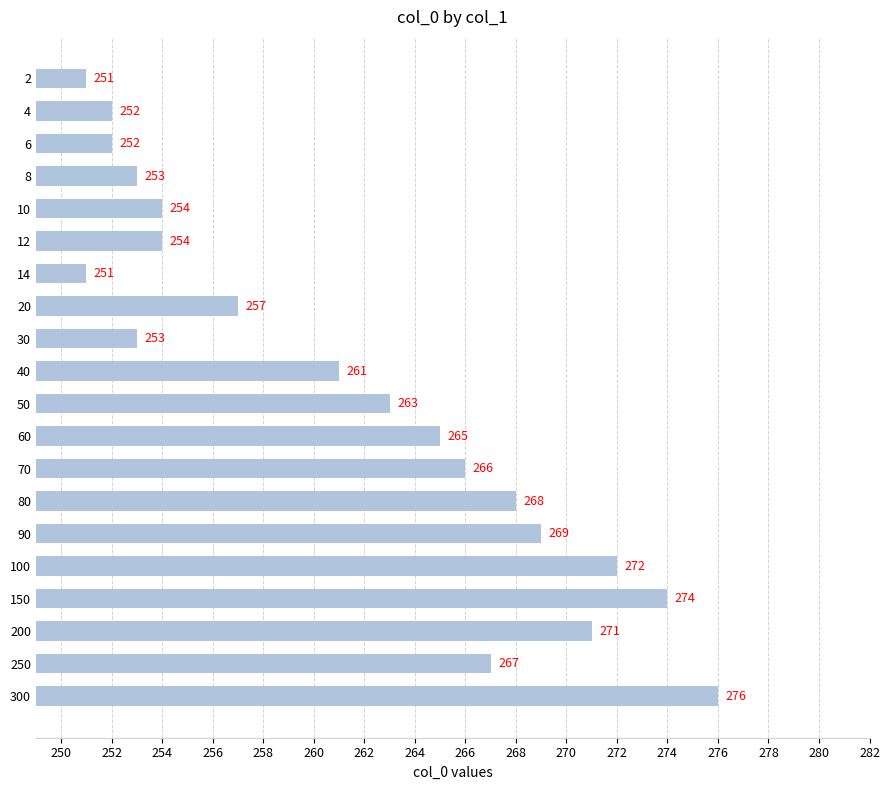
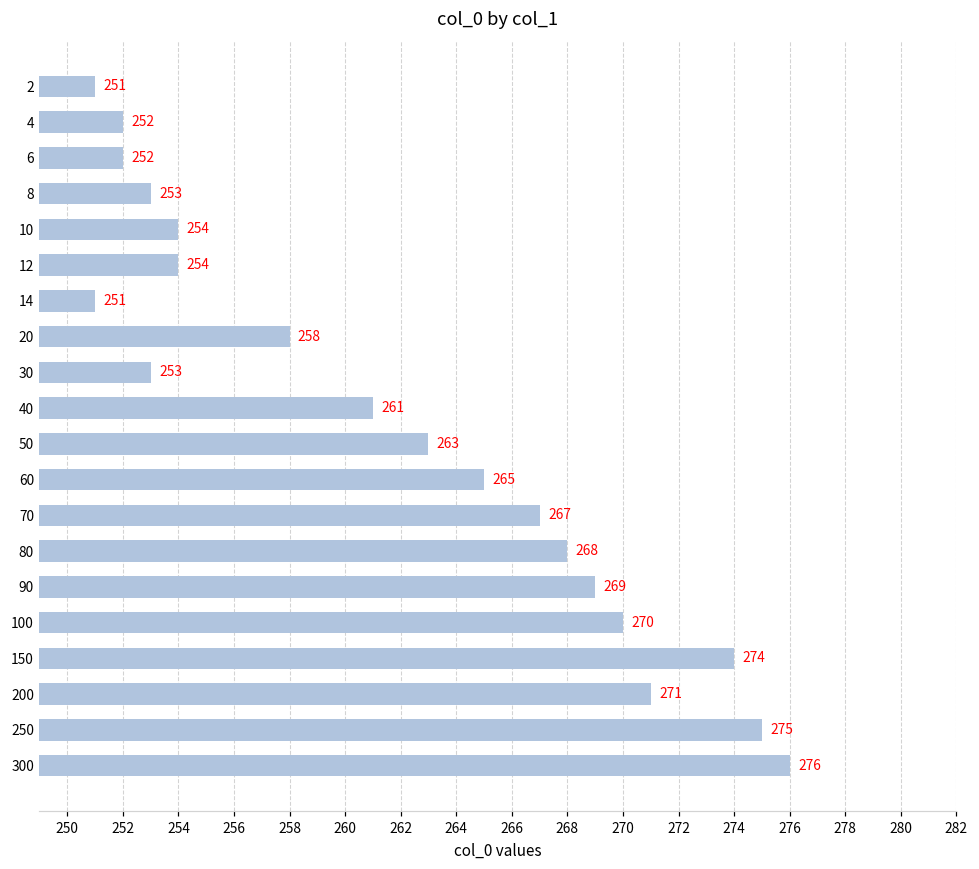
  {
    "2": 251,
    "4": 252,
    "6": 252,
    "8": 253,
    "10": 254,
    "12": 254,
    "14": 251,
-   "20": 257,
+   "20": 258,
    "30": 253,
    "40": 261,
    "50": 263,
    "60": 265,
-   "70": 266,
+   "70": 267,
    "80": 268,
    "90": 269,
-   "100": 272,
+   "100": 270,
    "150": 274,
    "200": 271,
-   "250": 267,
+   "250": 275,
    "300": 276
  }
